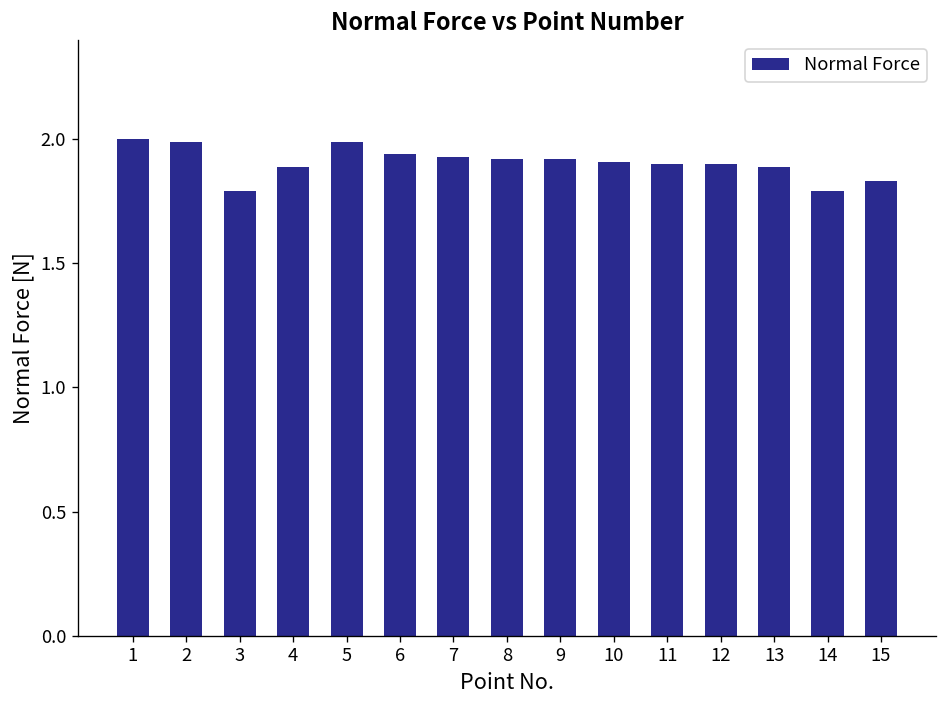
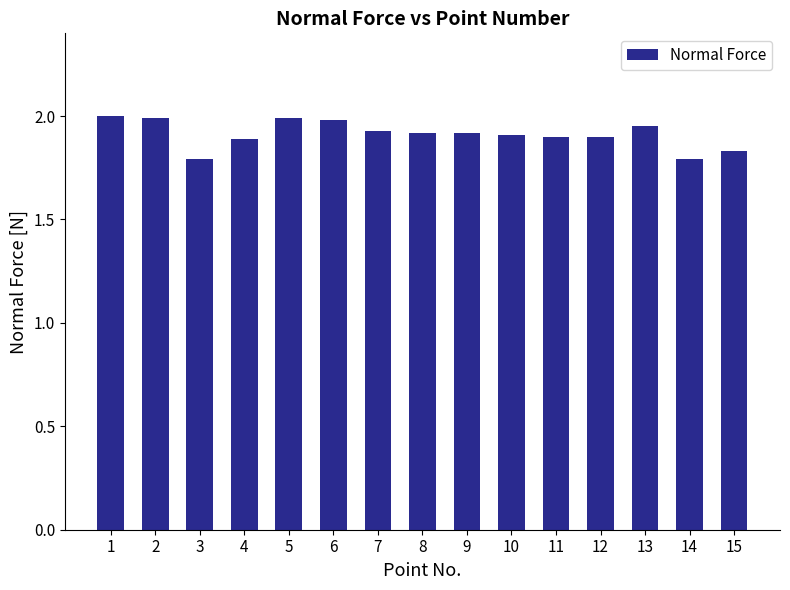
  {
    "1": 2.00,
    "2": 1.99,
    "3": 1.79,
    "4": 1.89,
    "5": 1.99,
-   "6": 1.94,
+   "6": 1.98,
    "7": 1.93,
    "8": 1.92,
    "9": 1.92,
    "10": 1.91,
    "11": 1.90,
    "12": 1.90,
-   "13": 1.89,
+   "13": 1.95,
    "14": 1.79,
    "15": 1.83
  }
